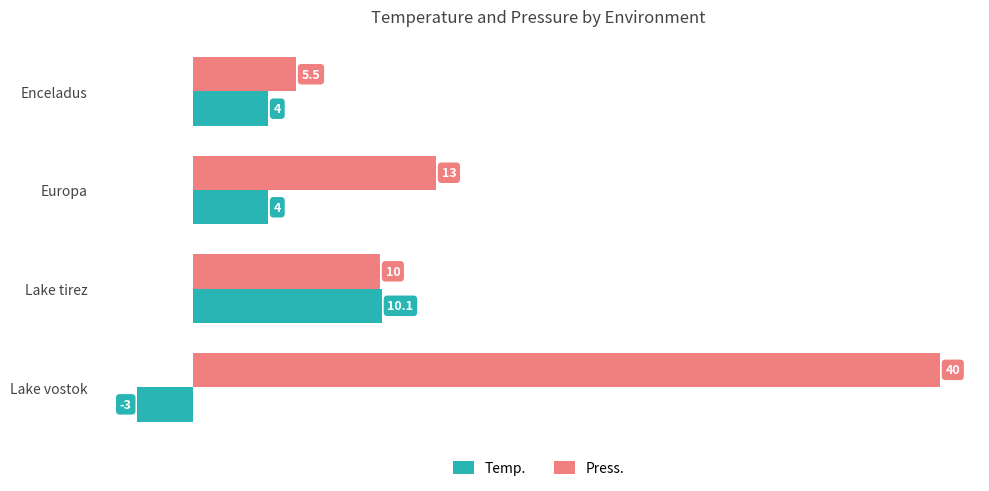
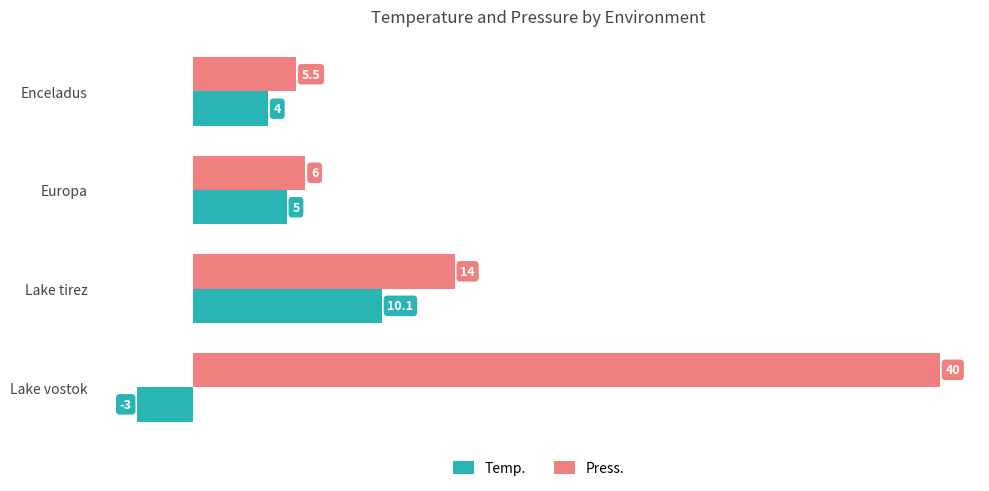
  {
    "Temp.": {
-     "Europa": 4
+     "Europa": 5
    },
    "Press.": {
-     "Europa": 13,
-     "Lake tirez": 10
+     "Europa": 6,
+     "Lake tirez": 14
    }
  }
